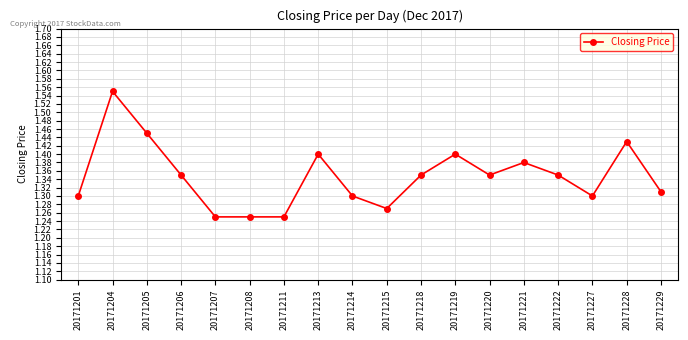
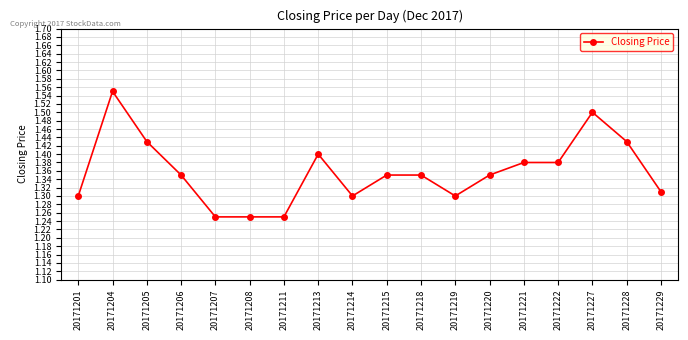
  {
    "20171201": 1.30,
    "20171204": 1.55,
-   "20171205": 1.45,
+   "20171205": 1.43,
    "20171206": 1.35,
    "20171207": 1.25,
    "20171208": 1.25,
    "20171211": 1.25,
    "20171213": 1.40,
    "20171214": 1.30,
-   "20171215": 1.27,
+   "20171215": 1.35,
    "20171218": 1.35,
-   "20171219": 1.4,
+   "20171219": 1.3,
    "20171220": 1.35,
    "20171221": 1.38,
-   "20171222": 1.35,
-   "20171227": 1.3,
+   "20171222": 1.38,
+   "20171227": 1.5,
    "20171228": 1.43,
    "20171229": 1.31
  }
